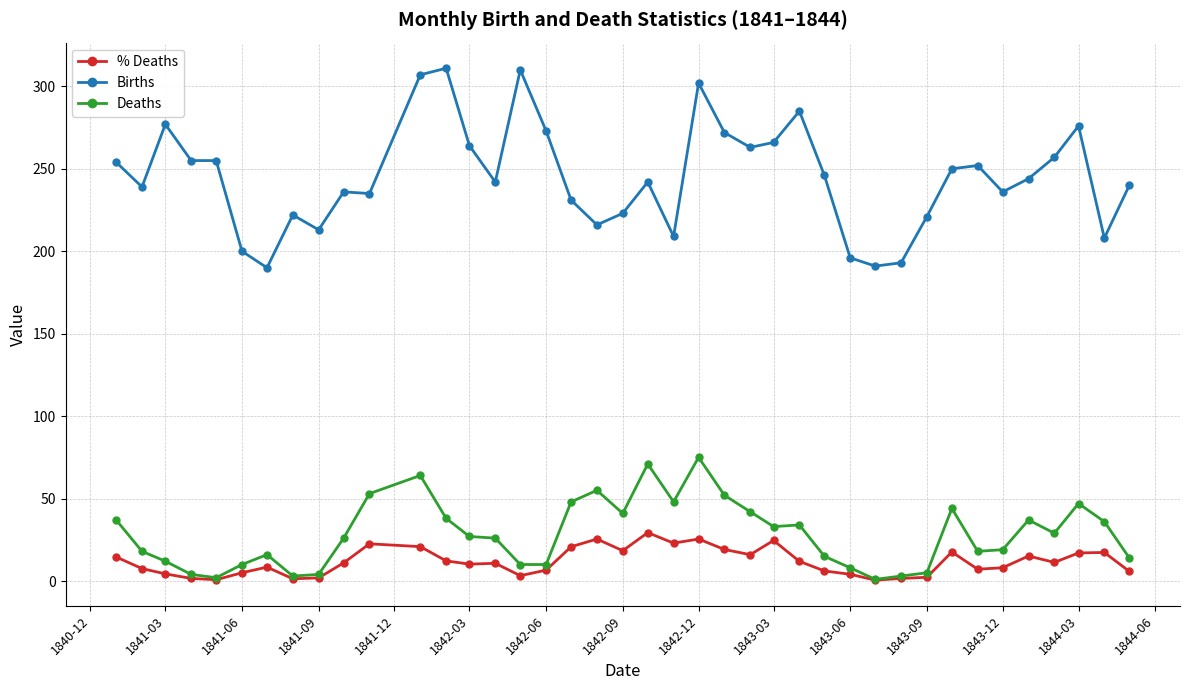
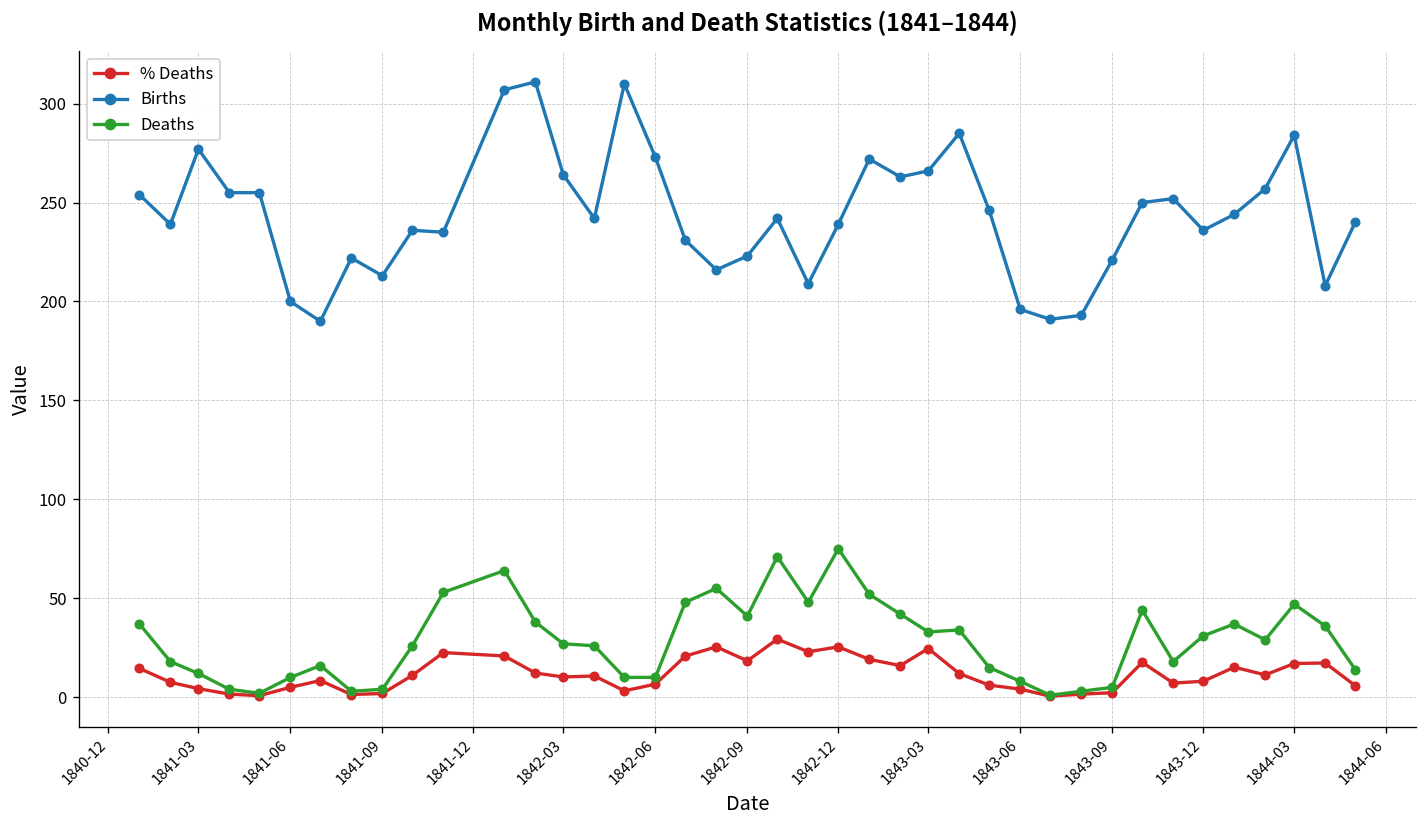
  {
    "% Deaths": {
      "1841-03": 4,
      "1841-06": 5,
      "1841-09": 2,
      "1842-03": 10,
      "1842-06": 7,
      "1842-09": 18,
      "1842-12": 25,
      "1843-03": 25,
      "1843-06": 4,
      "1843-09": 2,
      "1843-12": 8,
      "1844-03": 17
    },
    "Births": {
      "1841-03": 277,
      "1841-06": 200,
      "1841-09": 213,
      "1842-03": 264,
      "1842-06": 273,
      "1842-09": 223,
-     "1842-12": 302,
+     "1842-12": 239,
      "1843-03": 266,
      "1843-06": 196,
      "1843-09": 221,
      "1843-12": 236,
-     "1844-03": 276
+     "1844-03": 284
    },
    "Deaths": {
      "1841-03": 12,
      "1841-06": 10,
      "1841-09": 4,
      "1842-03": 27,
      "1842-06": 10,
      "1842-09": 41,
      "1842-12": 75,
      "1843-03": 33,
      "1843-06": 8,
      "1843-09": 5,
-     "1843-12": 19,
+     "1843-12": 31,
      "1844-03": 47
    }
  }
